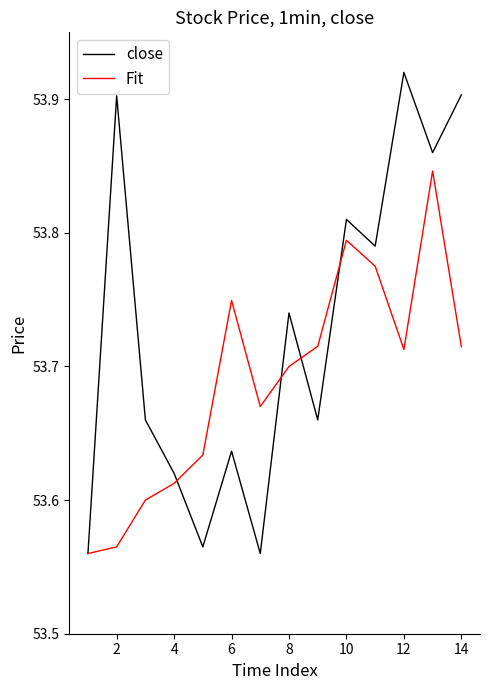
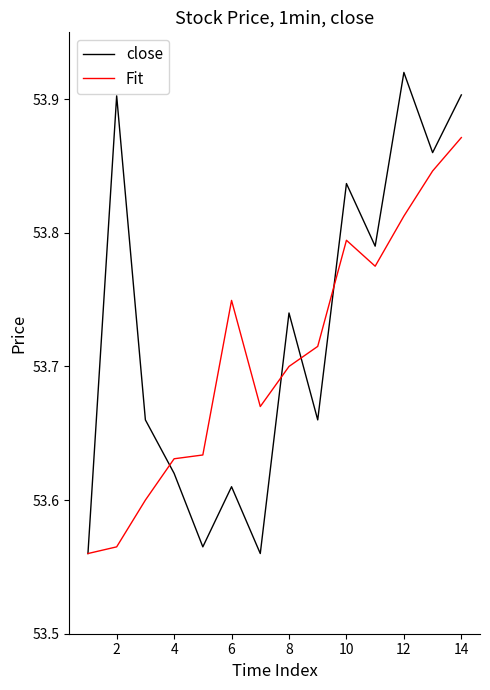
  {
    "close": {
      "2": 53.902,
      "4": 53.620,
-     "6": 53.637,
+     "6": 53.610,
      "8": 53.740,
-     "10": 53.810,
+     "10": 53.837,
      "12": 53.920,
      "14": 53.903
    },
    "Fit": {
      "2": 53.565,
-     "4": 53.612,
+     "4": 53.631,
      "6": 53.749,
      "8": 53.700,
      "10": 53.794,
-     "12": 53.713,
-     "14": 53.715
+     "12": 53.812,
+     "14": 53.871
    }
  }
